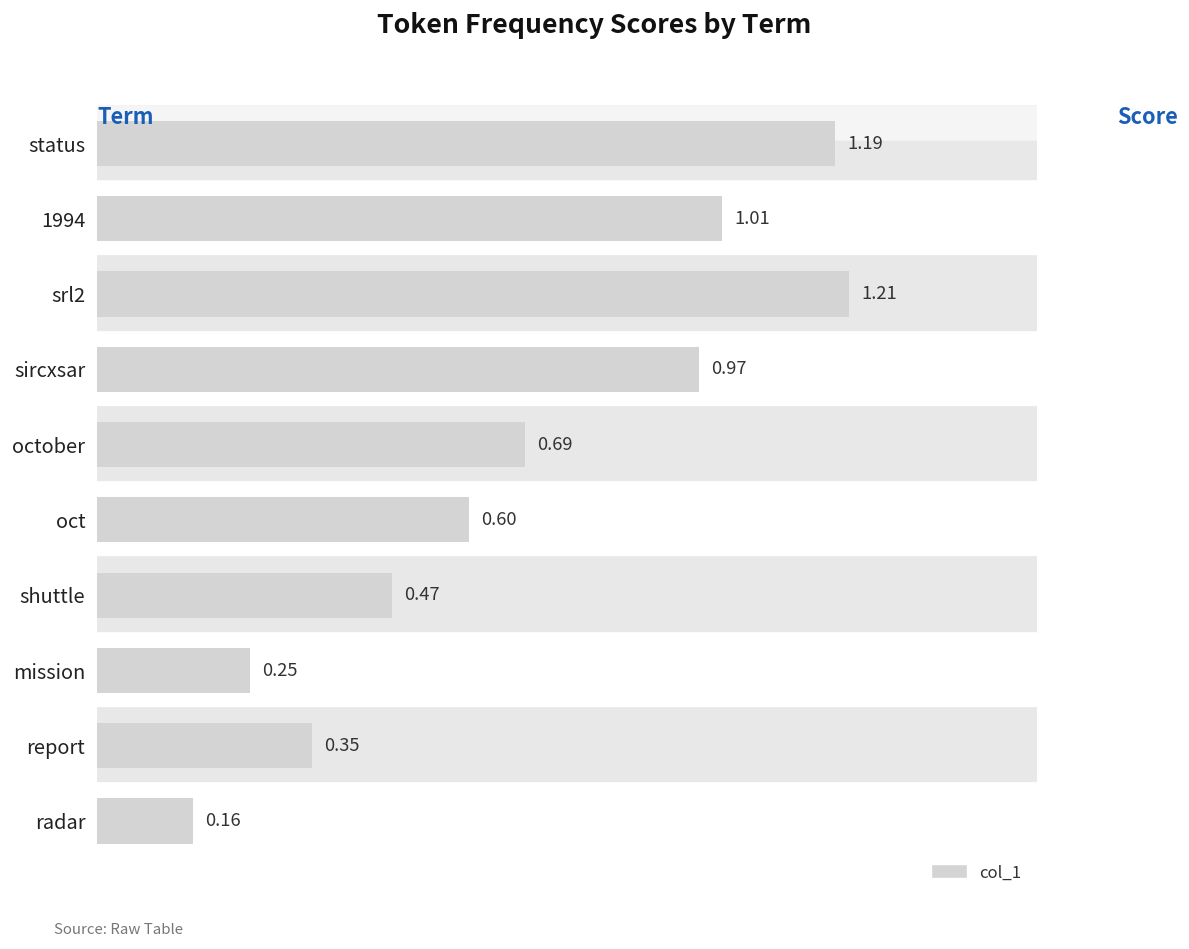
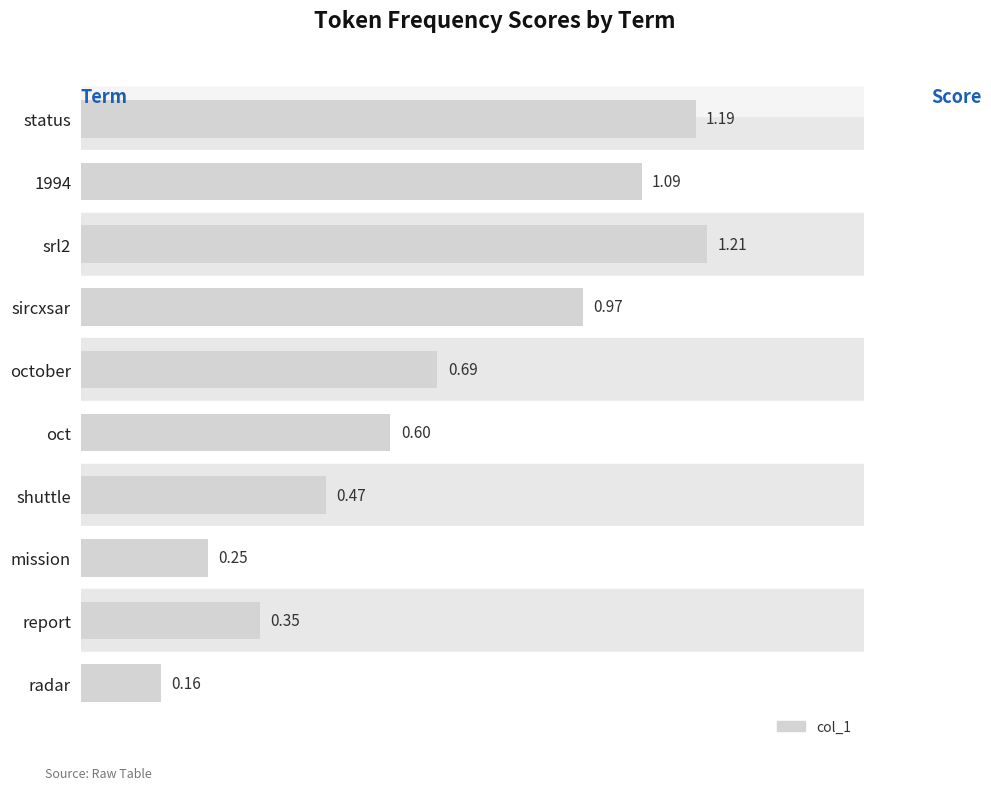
  {
    "status": 1.19,
-   "1994": 1.01,
+   "1994": 1.09,
    "srl2": 1.21,
    "sircxsar": 0.97,
    "october": 0.69,
    "oct": 0.60,
    "shuttle": 0.47,
    "mission": 0.25,
    "report": 0.35,
    "radar": 0.16
  }
